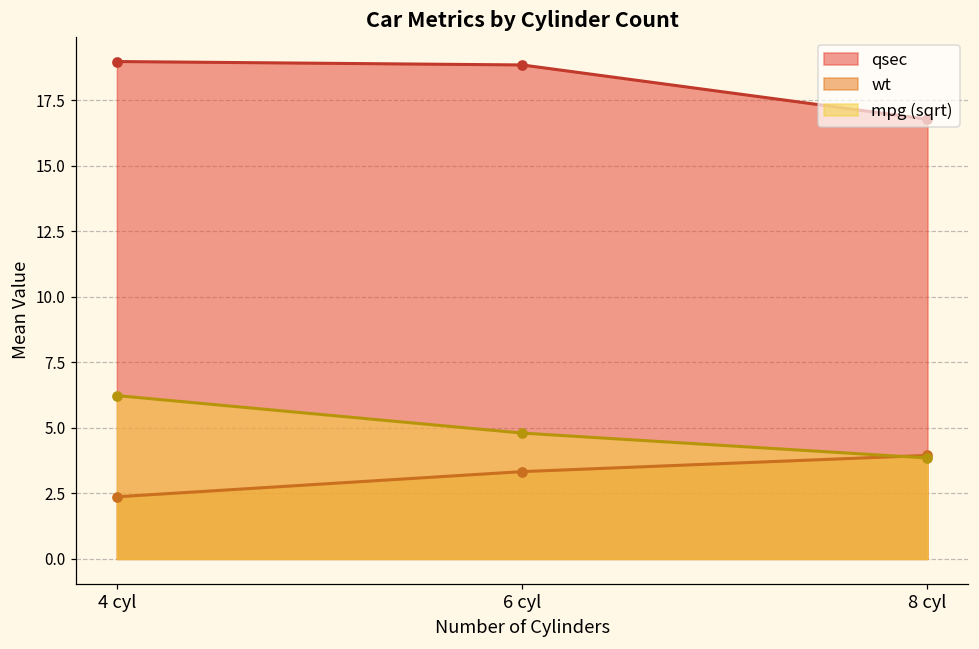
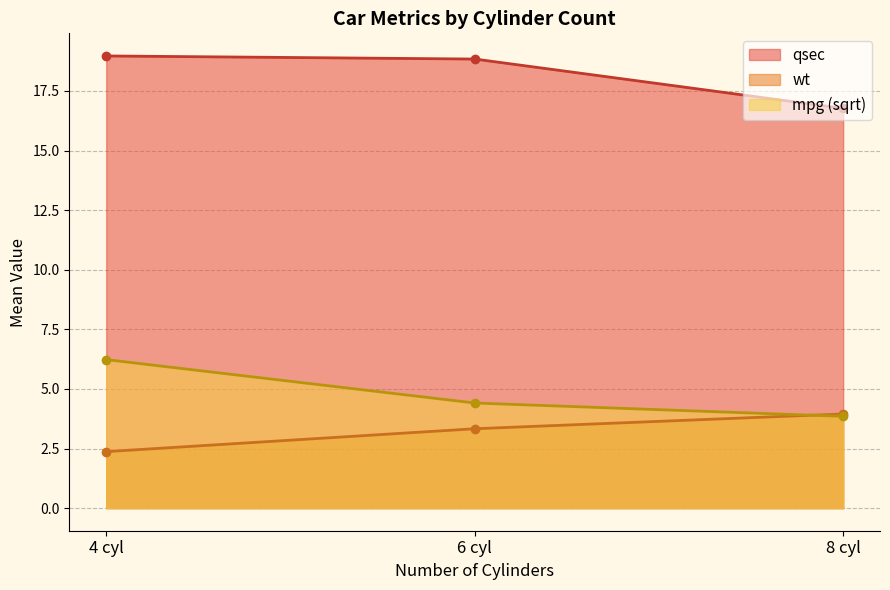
  {
    "mpg (sqrt)": {
      "4 cyl": 6.2,
-     "6 cyl": 4.8
+     "6 cyl": 4.4
    }
  }
